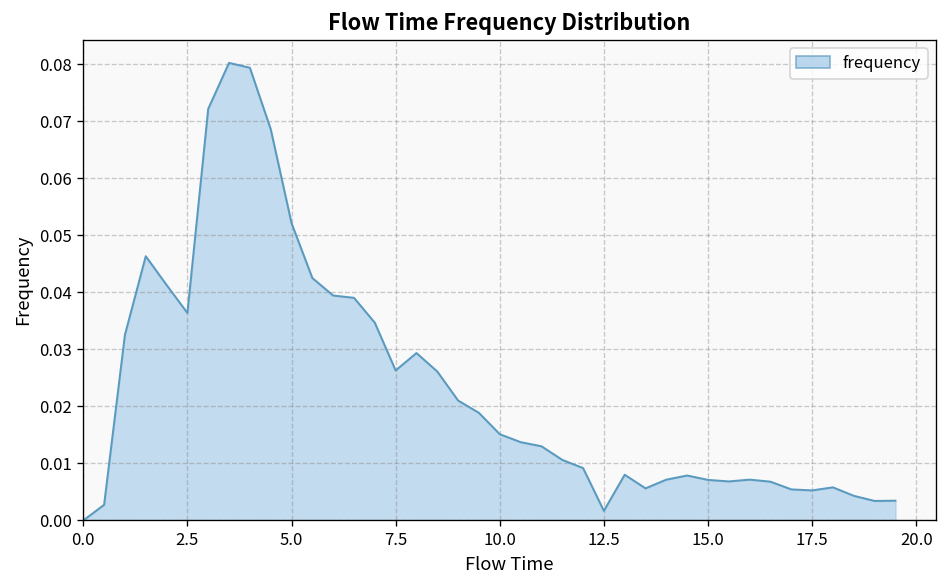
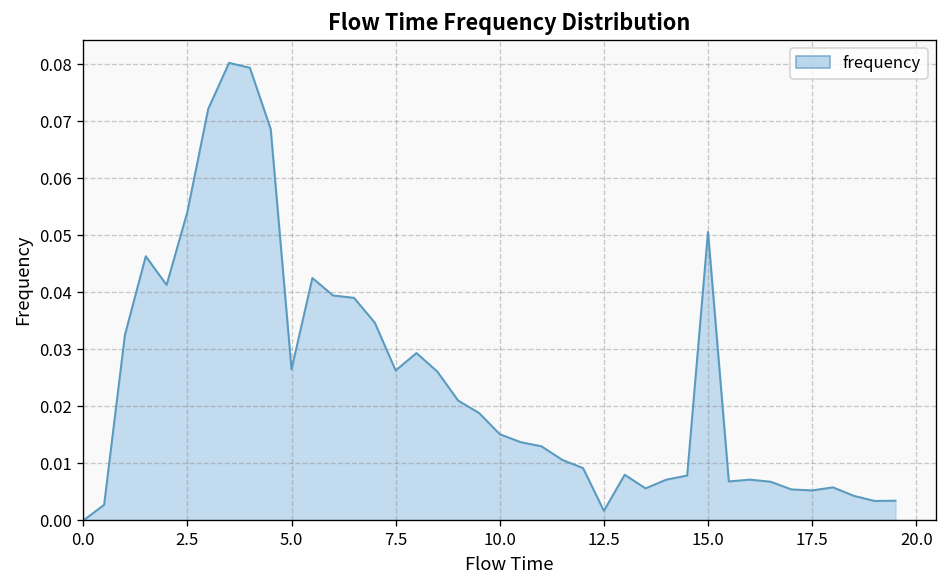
  {
    "0.0": 0.000,
-   "2.5": 0.036,
-   "5.0": 0.052,
+   "2.5": 0.054,
+   "5.0": 0.027,
    "7.5": 0.026,
    "10.0": 0.015,
    "12.5": 0.002,
-   "15.0": 0.007,
+   "15.0": 0.051,
    "17.5": 0.005
  }
